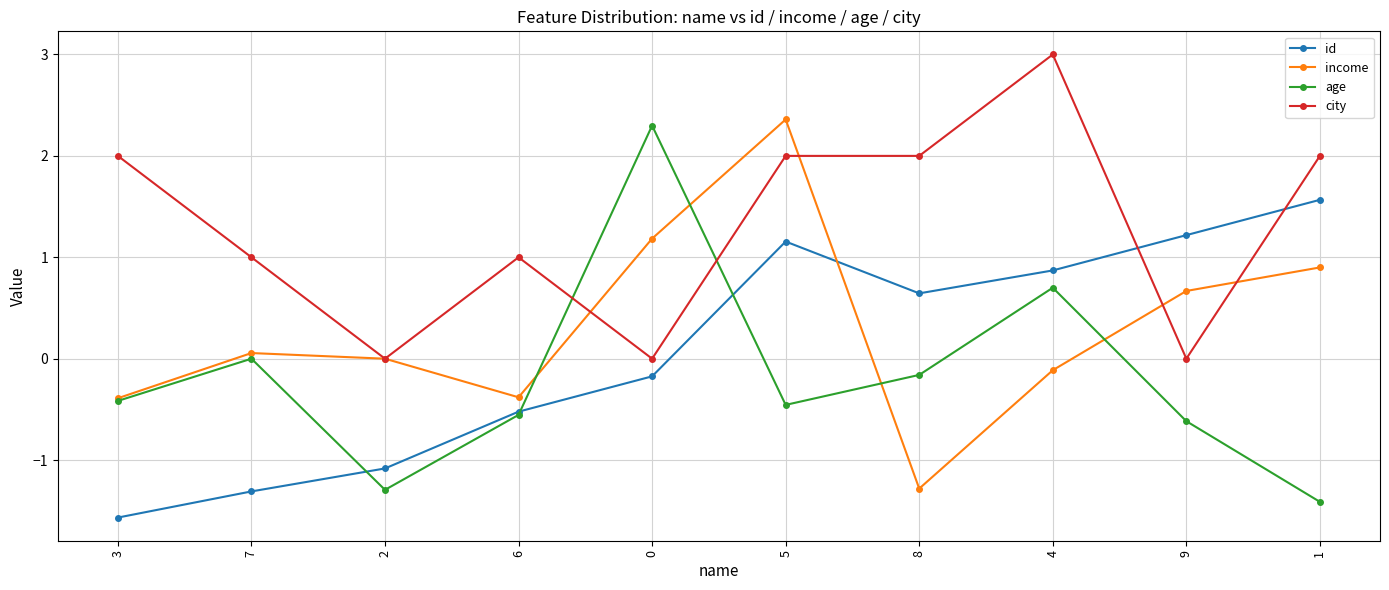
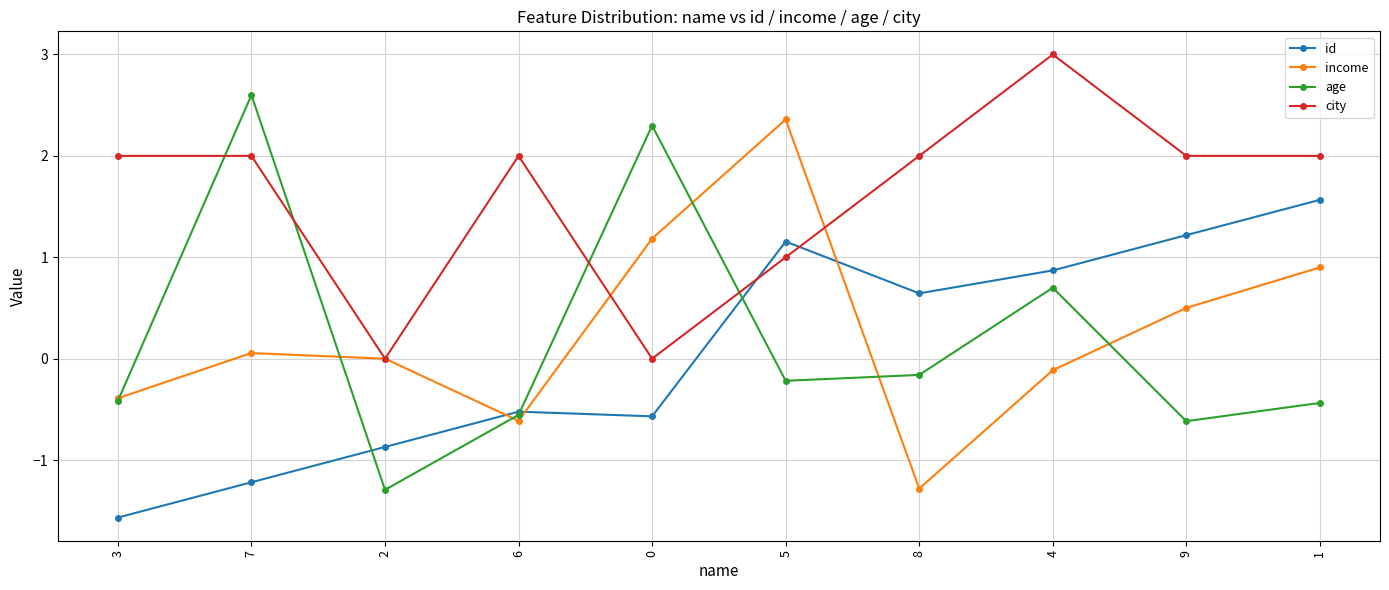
  {
    "id": {
      "3": -1.57,
-     "7": -1.31,
-     "2": -1.08,
+     "7": -1.22,
+     "2": -0.87,
      "6": -0.52,
-     "0": -0.17,
+     "0": -0.57,
      "5": 1.16,
      "8": 0.64,
      "4": 0.87,
      "9": 1.22,
      "1": 1.57
    },
    "income": {
      "3": -0.39,
      "7": 0.06,
-     "6": -0.38,
+     "6": -0.61,
      "0": 1.18,
      "5": 2.36,
      "8": -1.28,
      "4": -0.11,
-     "9": 0.67,
+     "9": 0.50,
      "1": 0.90
    },
    "age": {
      "3": -0.42,
-     "7": 0.0,
+     "7": 2.6,
      "2": -1.29,
      "6": -0.55,
      "0": 2.30,
-     "5": -0.46,
+     "5": -0.22,
      "8": -0.16,
      "4": 0.70,
      "9": -0.62,
-     "1": -1.41
+     "1": -0.44
    },
    "city": {
      "3": 2,
-     "7": 1,
-     "6": 1,
+     "7": 2,
+     "6": 2,
      "0": 0,
-     "5": 2,
+     "5": 1,
      "8": 2,
      "4": 3,
-     "9": 0,
+     "9": 2,
      "1": 2
    }
  }
